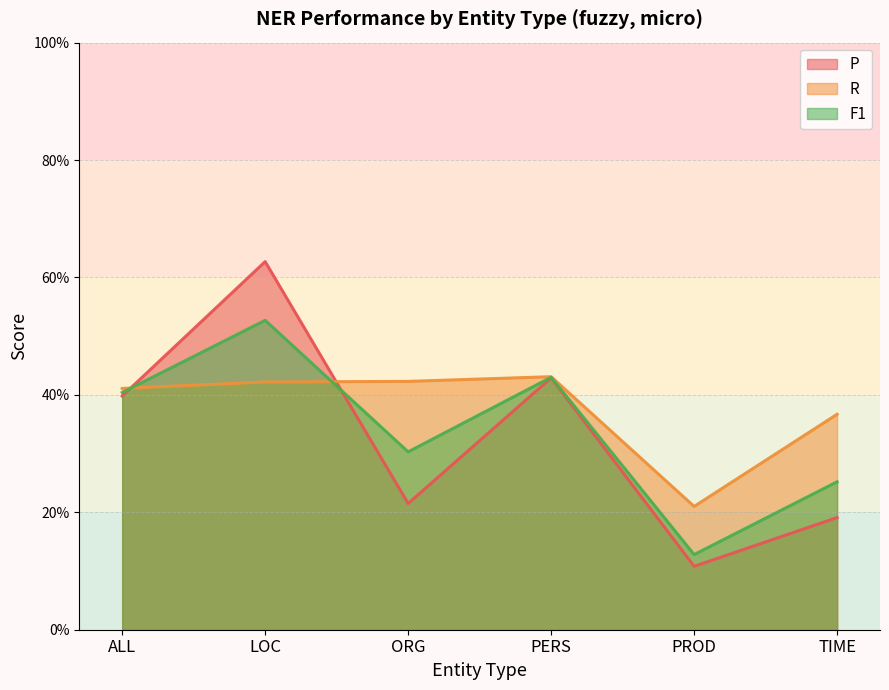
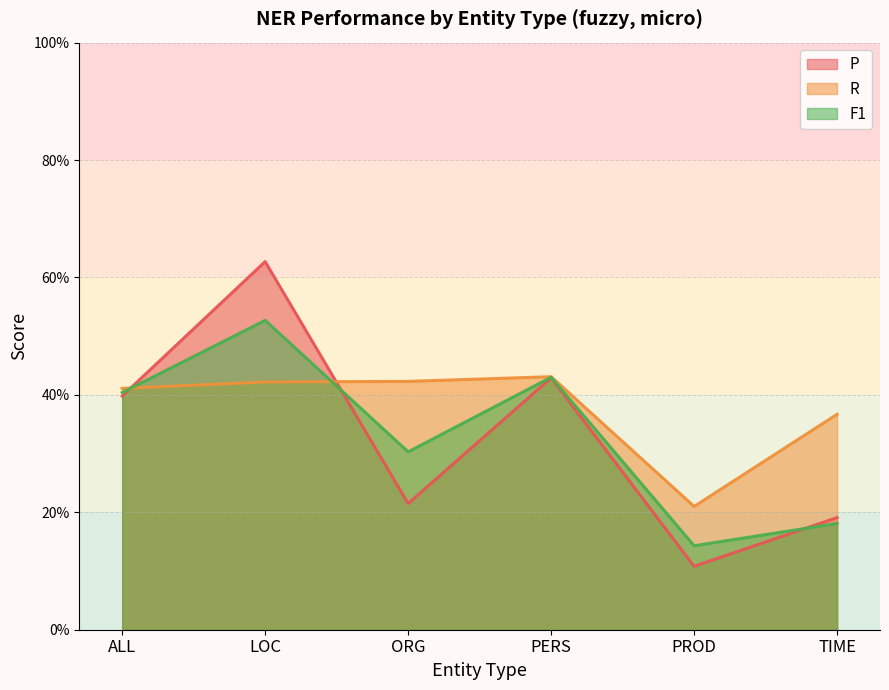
  {
    "F1": {
      "ALL": "40%",
      "LOC": "53%",
      "ORG": "30%",
-     "PROD": "13%",
-     "TIME": "25%"
+     "PROD": "14%",
+     "TIME": "18%"
    }
  }
